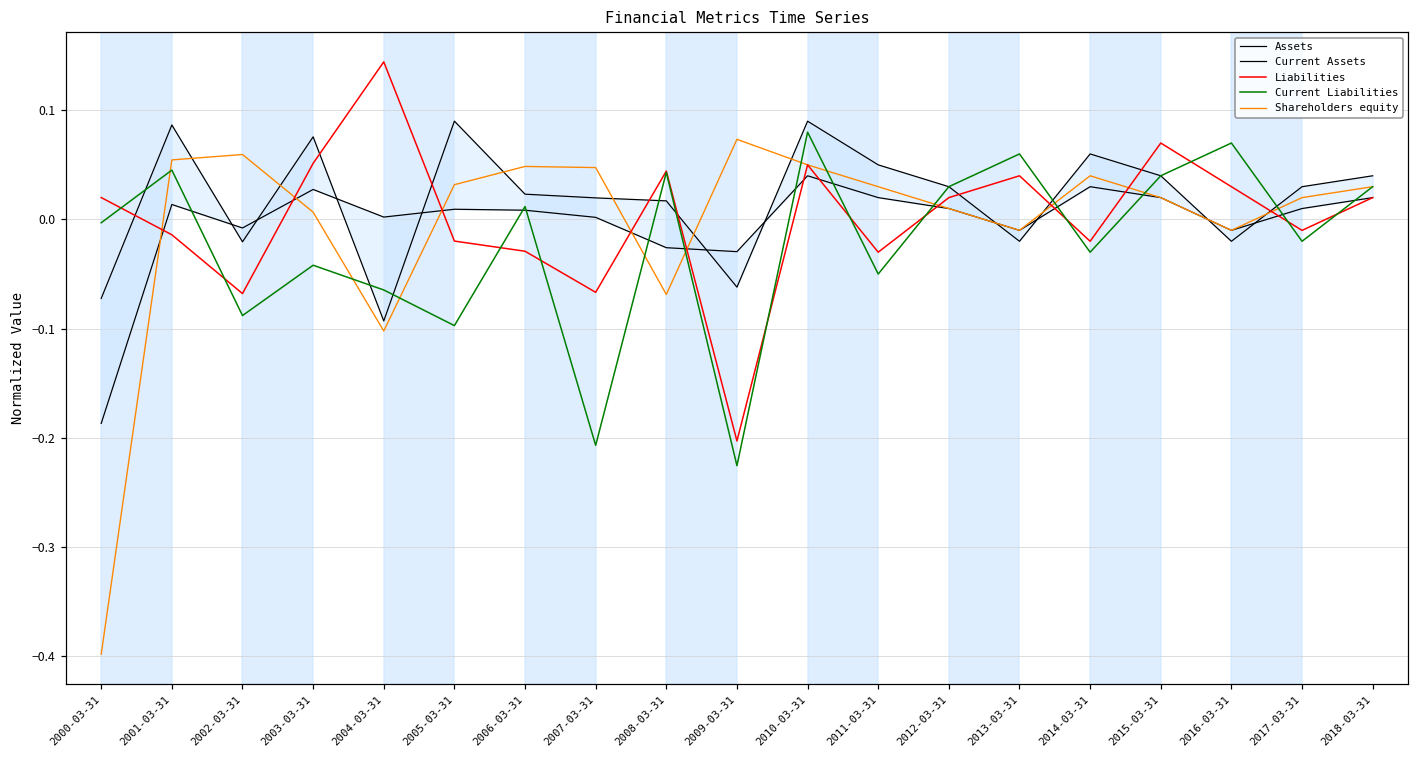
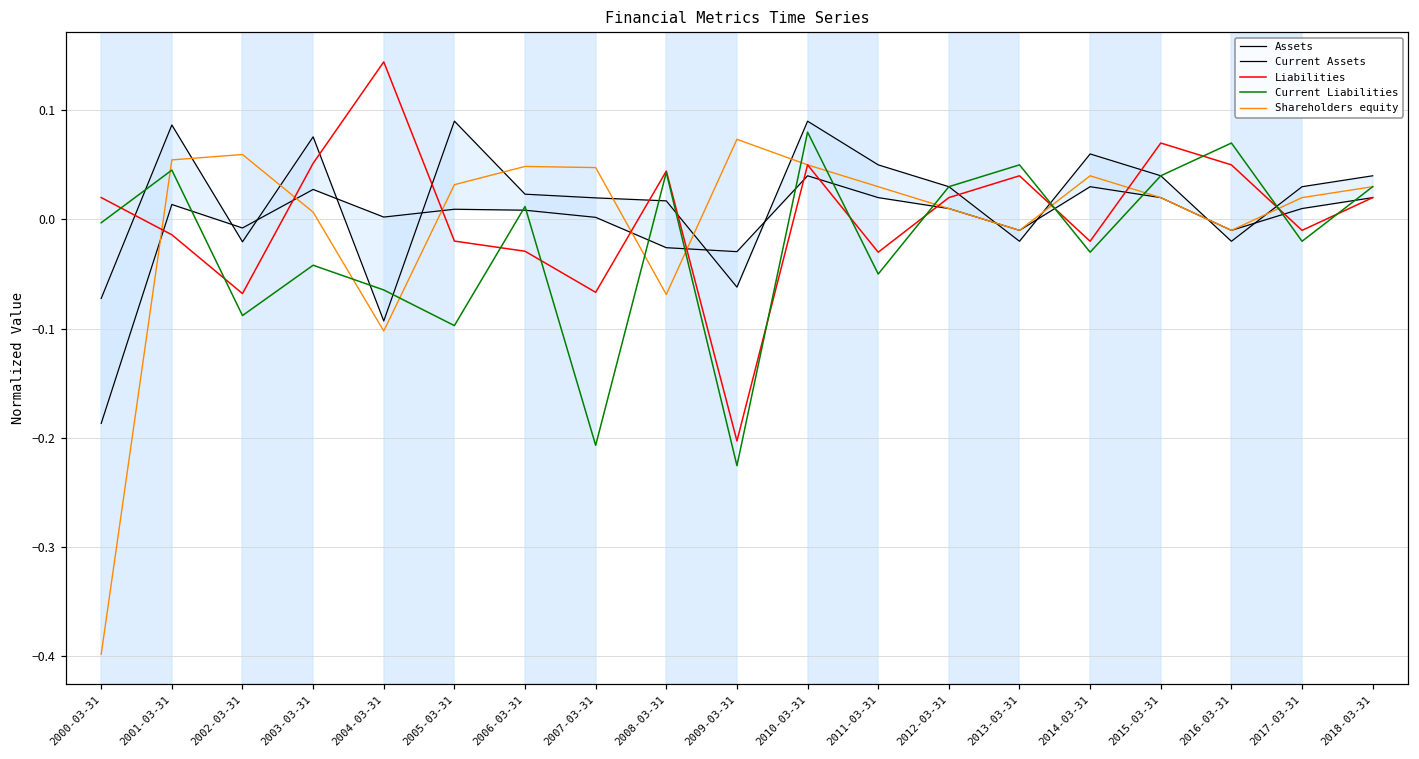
  {
    "Liabilities": {
      "2000-03-31": 0.02,
      "2001-03-31": -0.01,
      "2002-03-31": -0.07,
      "2003-03-31": 0.05,
      "2004-03-31": 0.14,
      "2005-03-31": -0.02,
      "2006-03-31": -0.03,
      "2007-03-31": -0.07,
      "2009-03-31": -0.20,
      "2011-03-31": -0.03,
      "2012-03-31": 0.02,
      "2013-03-31": 0.04,
      "2014-03-31": -0.02,
      "2015-03-31": 0.07,
-     "2016-03-31": 0.03,
+     "2016-03-31": 0.05,
      "2017-03-31": -0.01
    },
    "Current Liabilities": {
      "2000-03-31": 0.00,
      "2001-03-31": 0.05,
      "2002-03-31": -0.09,
      "2003-03-31": -0.04,
      "2004-03-31": -0.06,
      "2005-03-31": -0.10,
      "2006-03-31": 0.01,
      "2007-03-31": -0.21,
      "2009-03-31": -0.23,
      "2010-03-31": 0.08,
      "2011-03-31": -0.05,
-     "2013-03-31": 0.06,
+     "2013-03-31": 0.05,
      "2014-03-31": -0.03,
      "2016-03-31": 0.07,
      "2017-03-31": -0.02
    },
    "Shareholders equity": {
      "2000-03-31": -0.40,
      "2001-03-31": 0.05,
      "2002-03-31": 0.06,
      "2003-03-31": 0.01,
      "2004-03-31": -0.10,
      "2005-03-31": 0.03,
      "2006-03-31": 0.05,
      "2007-03-31": 0.05,
      "2008-03-31": -0.07,
      "2009-03-31": 0.07,
      "2011-03-31": 0.03,
      "2014-03-31": 0.04,
      "2017-03-31": 0.02
    }
  }
